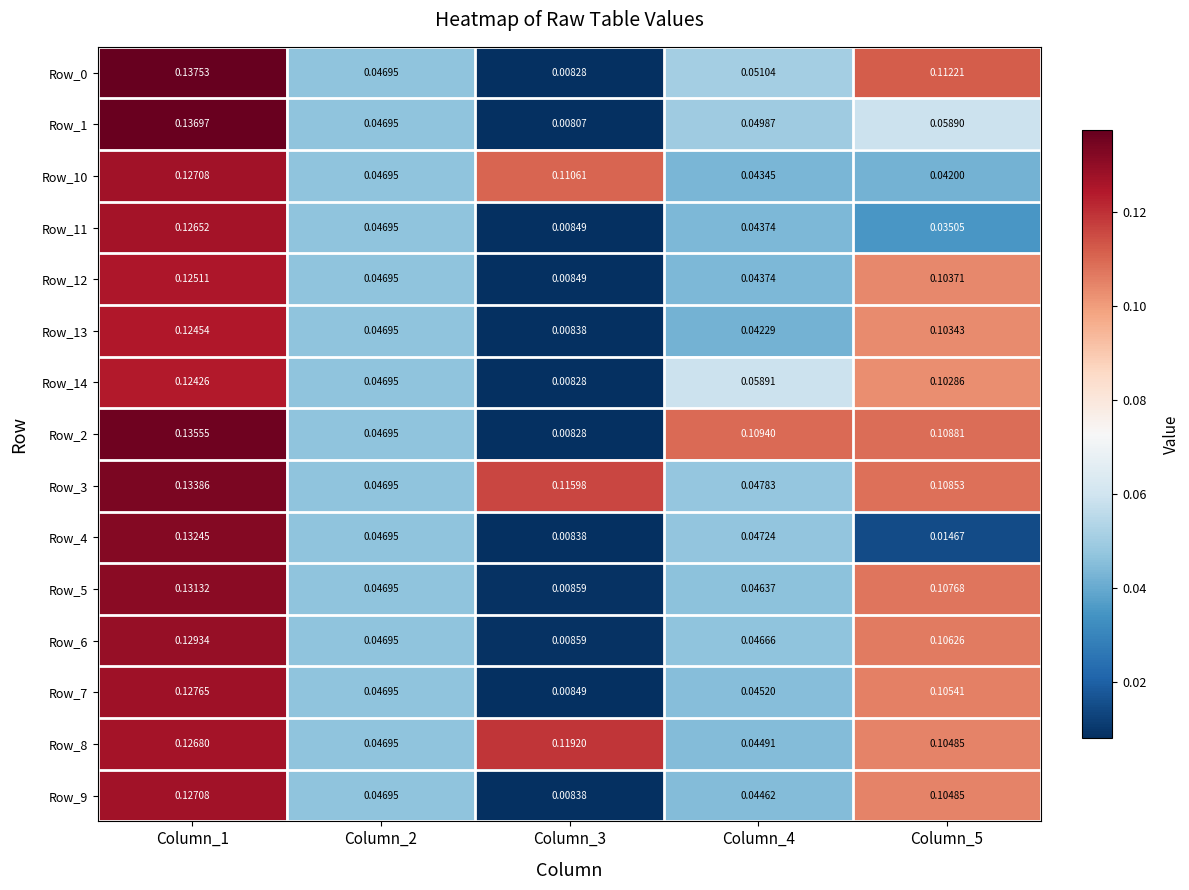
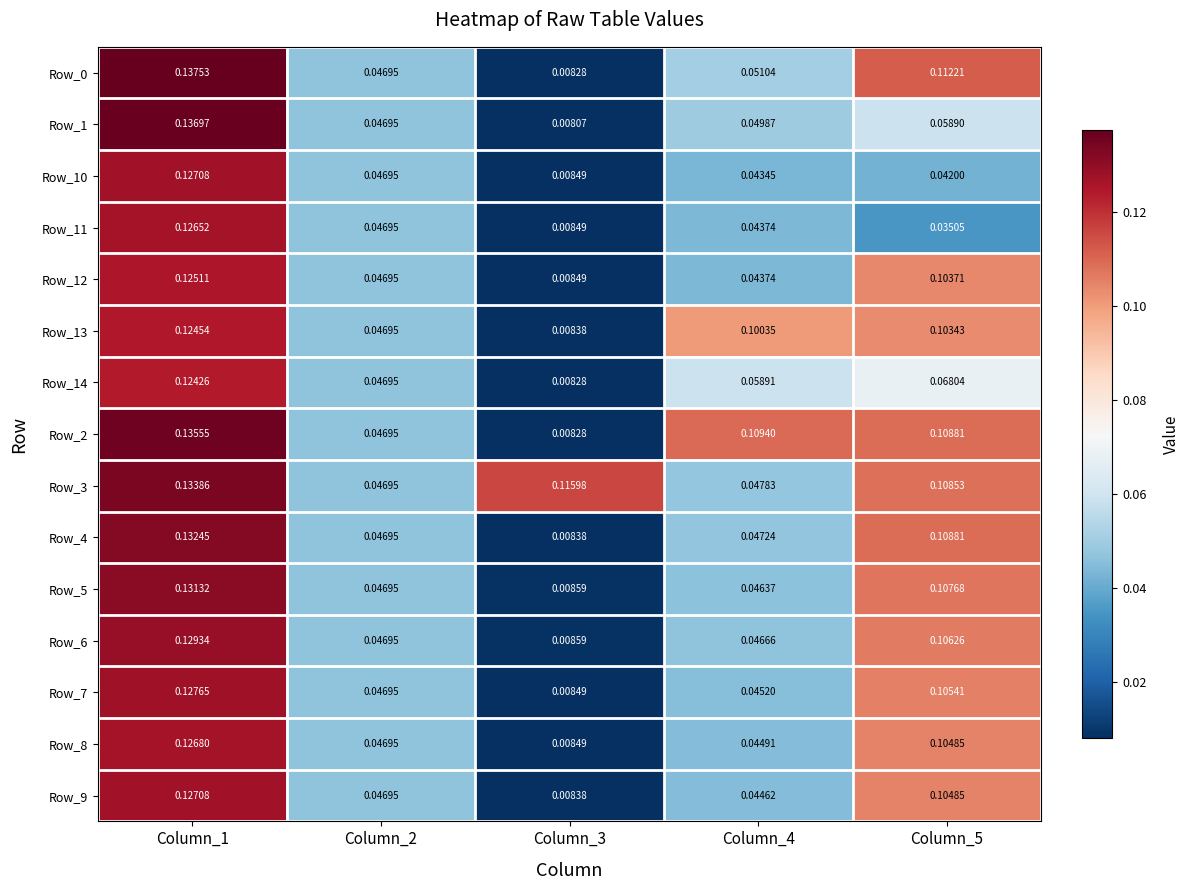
  {
    "Row_0": {
      "Column_1": 0.13753,
      "Column_2": 0.04695,
      "Column_3": 0.00828,
      "Column_4": 0.05104,
      "Column_5": 0.11221
    },
    "Row_1": {
      "Column_1": 0.13697,
      "Column_2": 0.04695,
      "Column_3": 0.00807,
      "Column_4": 0.04987,
      "Column_5": 0.05890
    },
    "Row_10": {
      "Column_1": 0.12708,
      "Column_2": 0.04695,
-     "Column_3": 0.11061,
+     "Column_3": 0.00849,
      "Column_4": 0.04345,
      "Column_5": 0.04200
    },
    "Row_11": {
      "Column_1": 0.12652,
      "Column_2": 0.04695,
      "Column_3": 0.00849,
      "Column_4": 0.04374,
      "Column_5": 0.03505
    },
    "Row_12": {
      "Column_1": 0.12511,
      "Column_2": 0.04695,
      "Column_3": 0.00849,
      "Column_4": 0.04374,
      "Column_5": 0.10371
    },
    "Row_13": {
      "Column_1": 0.12454,
      "Column_2": 0.04695,
      "Column_3": 0.00838,
-     "Column_4": 0.04229,
+     "Column_4": 0.10035,
      "Column_5": 0.10343
    },
    "Row_14": {
      "Column_1": 0.12426,
      "Column_2": 0.04695,
      "Column_3": 0.00828,
      "Column_4": 0.05891,
-     "Column_5": 0.10286
+     "Column_5": 0.06804
    },
    "Row_2": {
      "Column_1": 0.13555,
      "Column_2": 0.04695,
      "Column_3": 0.00828,
      "Column_4": 0.10940,
      "Column_5": 0.10881
    },
    "Row_3": {
      "Column_1": 0.13386,
      "Column_2": 0.04695,
      "Column_3": 0.11598,
      "Column_4": 0.04783,
      "Column_5": 0.10853
    },
    "Row_4": {
      "Column_1": 0.13245,
      "Column_2": 0.04695,
      "Column_3": 0.00838,
      "Column_4": 0.04724,
-     "Column_5": 0.01467
+     "Column_5": 0.10881
    },
    "Row_5": {
      "Column_1": 0.13132,
      "Column_2": 0.04695,
      "Column_3": 0.00859,
      "Column_4": 0.04637,
      "Column_5": 0.10768
    },
    "Row_6": {
      "Column_1": 0.12934,
      "Column_2": 0.04695,
      "Column_3": 0.00859,
      "Column_4": 0.04666,
      "Column_5": 0.10626
    },
    "Row_7": {
      "Column_1": 0.12765,
      "Column_2": 0.04695,
      "Column_3": 0.00849,
      "Column_4": 0.04520,
      "Column_5": 0.10541
    },
    "Row_8": {
      "Column_1": 0.12680,
      "Column_2": 0.04695,
-     "Column_3": 0.11920,
+     "Column_3": 0.00849,
      "Column_4": 0.04491,
      "Column_5": 0.10485
    },
    "Row_9": {
      "Column_1": 0.12708,
      "Column_2": 0.04695,
      "Column_3": 0.00838,
      "Column_4": 0.04462,
      "Column_5": 0.10485
    }
  }
